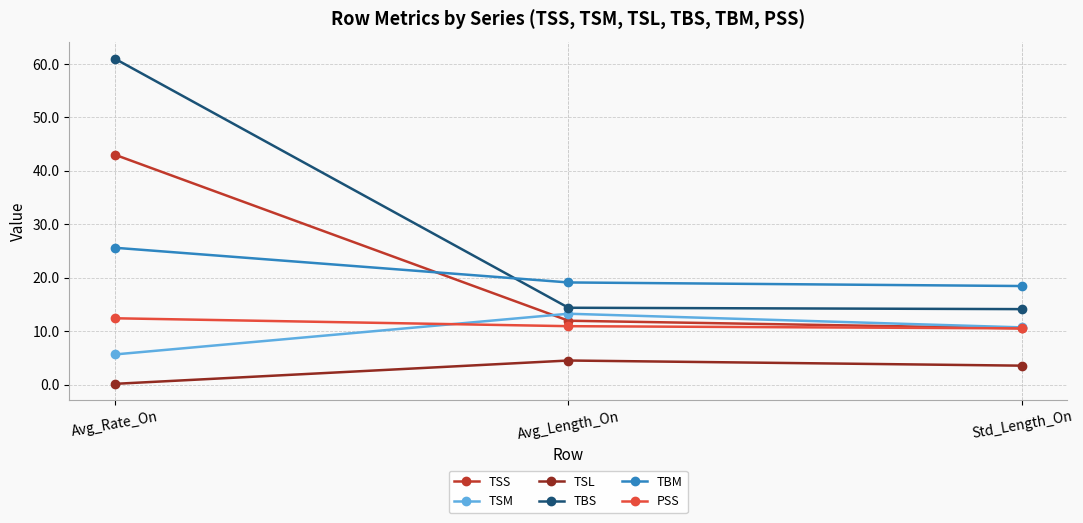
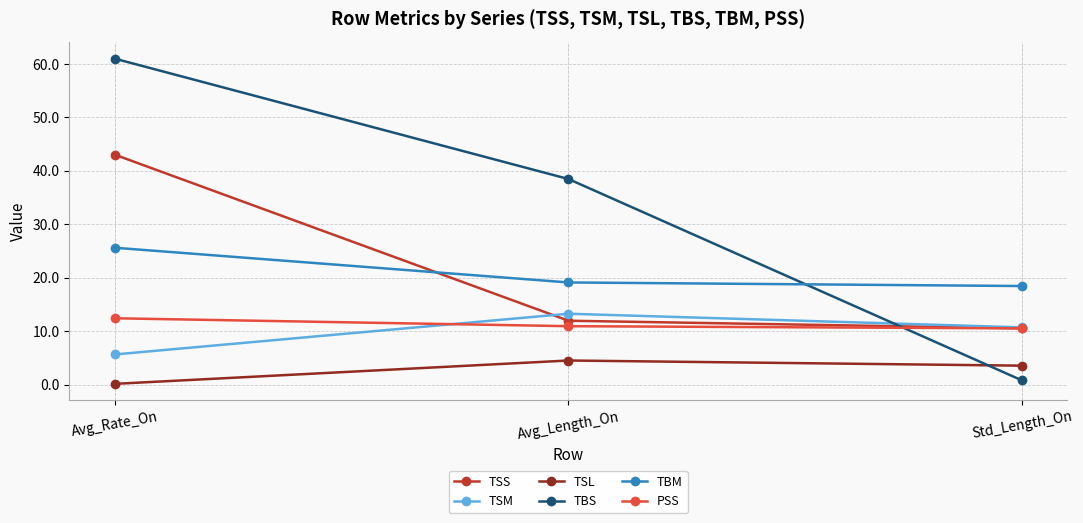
  {
    "TSM": {
      "Avg_Rate_On": 6,
      "Avg_Length_On": 13
    },
    "TBS": {
      "Avg_Rate_On": 61,
-     "Avg_Length_On": 14,
-     "Std_Length_On": 14
+     "Avg_Length_On": 38,
+     "Std_Length_On": 1
    },
    "TBM": {
      "Avg_Rate_On": 26,
      "Avg_Length_On": 19,
      "Std_Length_On": 18
    }
  }
